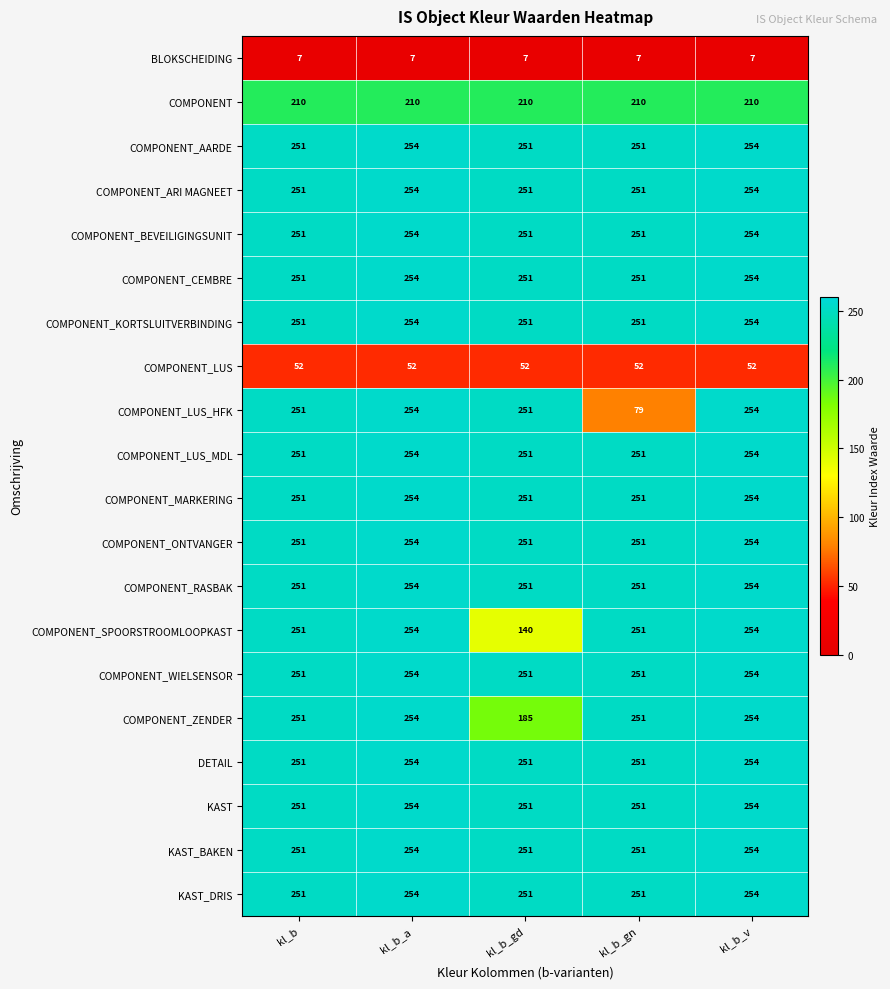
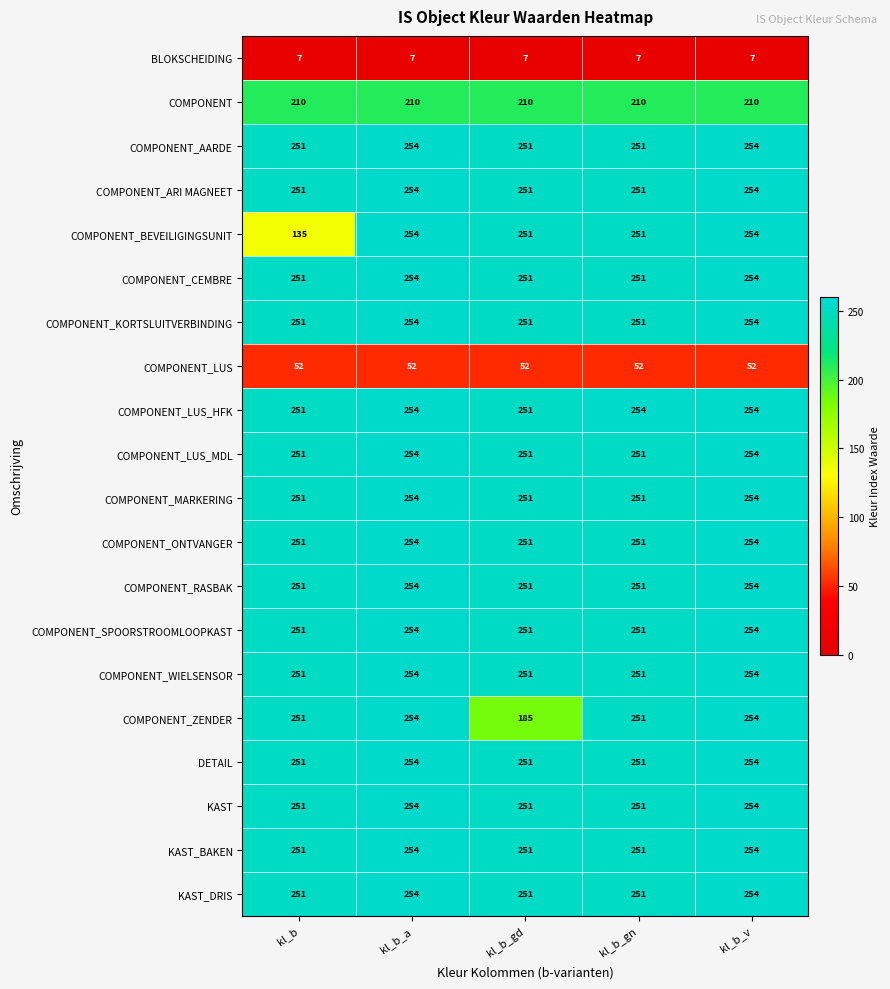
  {
    "BLOKSCHEIDING": {
      "kl_b": 7,
      "kl_b_a": 7,
      "kl_b_gd": 7,
      "kl_b_gn": 7,
      "kl_b_v": 7
    },
    "COMPONENT": {
      "kl_b": 210,
      "kl_b_a": 210,
      "kl_b_gd": 210,
      "kl_b_gn": 210,
      "kl_b_v": 210
    },
    "COMPONENT_AARDE": {
      "kl_b": 251,
      "kl_b_a": 254,
      "kl_b_gd": 251,
      "kl_b_gn": 251,
      "kl_b_v": 254
    },
    "COMPONENT_ARI MAGNEET": {
      "kl_b": 251,
      "kl_b_a": 254,
      "kl_b_gd": 251,
      "kl_b_gn": 251,
      "kl_b_v": 254
    },
    "COMPONENT_BEVEILIGINGSUNIT": {
-     "kl_b": 251,
+     "kl_b": 135,
      "kl_b_a": 254,
      "kl_b_gd": 251,
      "kl_b_gn": 251,
      "kl_b_v": 254
    },
    "COMPONENT_CEMBRE": {
      "kl_b": 251,
      "kl_b_a": 254,
      "kl_b_gd": 251,
      "kl_b_gn": 251,
      "kl_b_v": 254
    },
    "COMPONENT_KORTSLUITVERBINDING": {
      "kl_b": 251,
      "kl_b_a": 254,
      "kl_b_gd": 251,
      "kl_b_gn": 251,
      "kl_b_v": 254
    },
    "COMPONENT_LUS": {
      "kl_b": 52,
      "kl_b_a": 52,
      "kl_b_gd": 52,
      "kl_b_gn": 52,
      "kl_b_v": 52
    },
    "COMPONENT_LUS_HFK": {
      "kl_b": 251,
      "kl_b_a": 254,
      "kl_b_gd": 251,
-     "kl_b_gn": 79,
+     "kl_b_gn": 254,
      "kl_b_v": 254
    },
    "COMPONENT_LUS_MDL": {
      "kl_b": 251,
      "kl_b_a": 254,
      "kl_b_gd": 251,
      "kl_b_gn": 251,
      "kl_b_v": 254
    },
    "COMPONENT_MARKERING": {
      "kl_b": 251,
      "kl_b_a": 254,
      "kl_b_gd": 251,
      "kl_b_gn": 251,
      "kl_b_v": 254
    },
    "COMPONENT_ONTVANGER": {
      "kl_b": 251,
      "kl_b_a": 254,
      "kl_b_gd": 251,
      "kl_b_gn": 251,
      "kl_b_v": 254
    },
    "COMPONENT_RASBAK": {
      "kl_b": 251,
      "kl_b_a": 254,
      "kl_b_gd": 251,
      "kl_b_gn": 251,
      "kl_b_v": 254
    },
    "COMPONENT_SPOORSTROOMLOOPKAST": {
      "kl_b": 251,
      "kl_b_a": 254,
-     "kl_b_gd": 140,
+     "kl_b_gd": 251,
      "kl_b_gn": 251,
      "kl_b_v": 254
    },
    "COMPONENT_WIELSENSOR": {
      "kl_b": 251,
      "kl_b_a": 254,
      "kl_b_gd": 251,
      "kl_b_gn": 251,
      "kl_b_v": 254
    },
    "COMPONENT_ZENDER": {
      "kl_b": 251,
      "kl_b_a": 254,
      "kl_b_gd": 185,
      "kl_b_gn": 251,
      "kl_b_v": 254
    },
    "DETAIL": {
      "kl_b": 251,
      "kl_b_a": 254,
      "kl_b_gd": 251,
      "kl_b_gn": 251,
      "kl_b_v": 254
    },
    "KAST": {
      "kl_b": 251,
      "kl_b_a": 254,
      "kl_b_gd": 251,
      "kl_b_gn": 251,
      "kl_b_v": 254
    },
    "KAST_BAKEN": {
      "kl_b": 251,
      "kl_b_a": 254,
      "kl_b_gd": 251,
      "kl_b_gn": 251,
      "kl_b_v": 254
    },
    "KAST_DRIS": {
      "kl_b": 251,
      "kl_b_a": 254,
      "kl_b_gd": 251,
      "kl_b_gn": 251,
      "kl_b_v": 254
    }
  }
